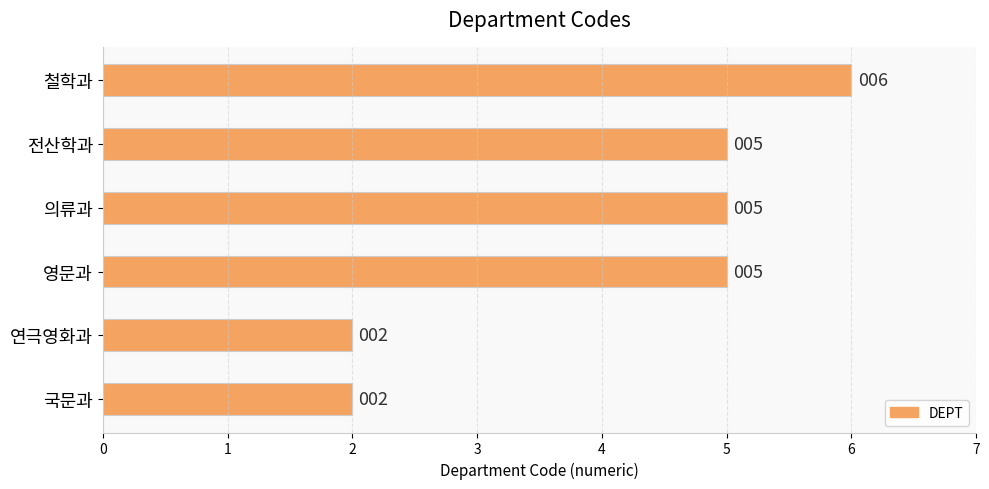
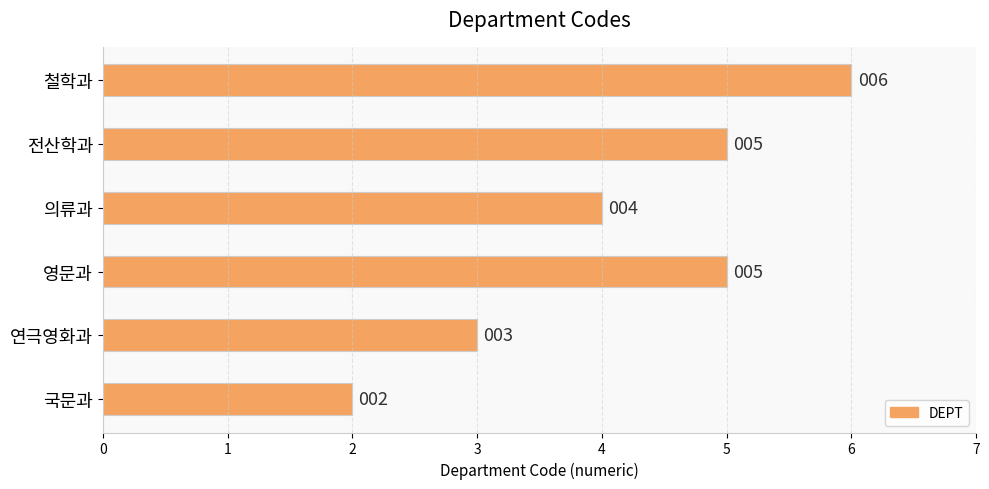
  {
    "철학과": "006",
    "전산학과": "005",
-   "의류과": "005",
+   "의류과": "004",
    "영문과": "005",
-   "연극영화과": "002",
+   "연극영화과": "003",
    "국문과": "002"
  }
